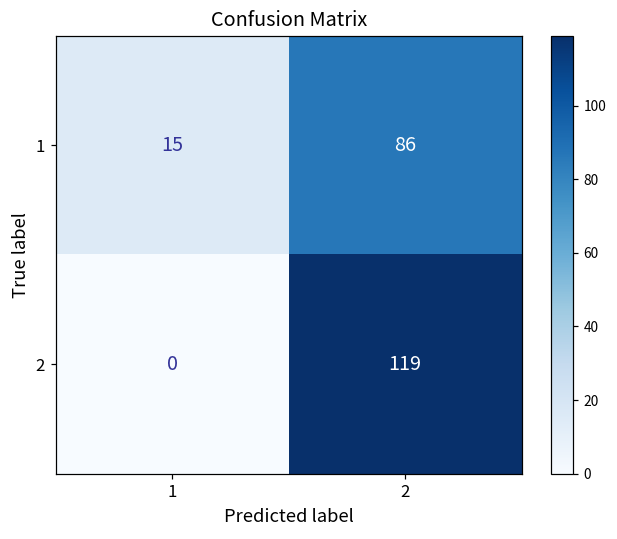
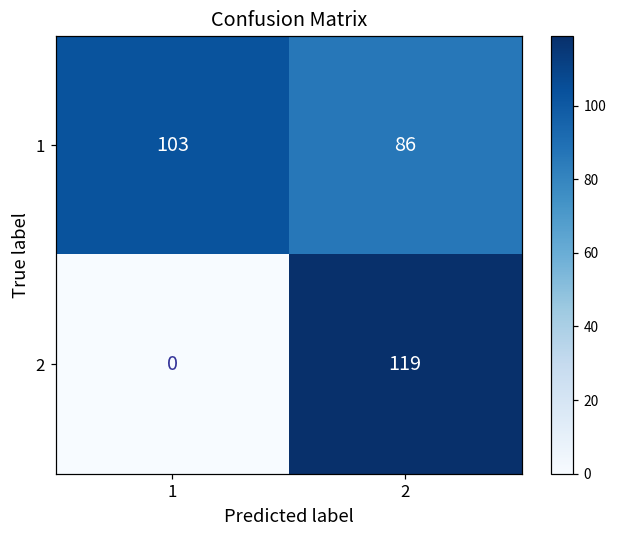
  {
    "1": {
-     "1": 15,
+     "1": 103,
      "2": 86
    },
    "2": {
      "1": 0,
      "2": 119
    }
  }
